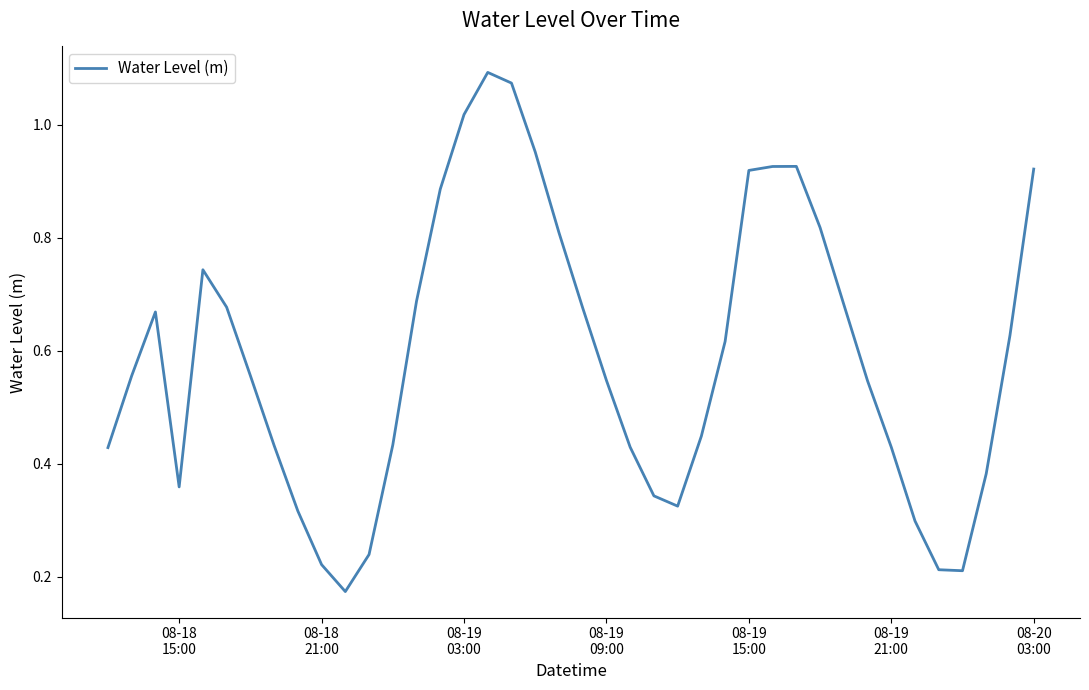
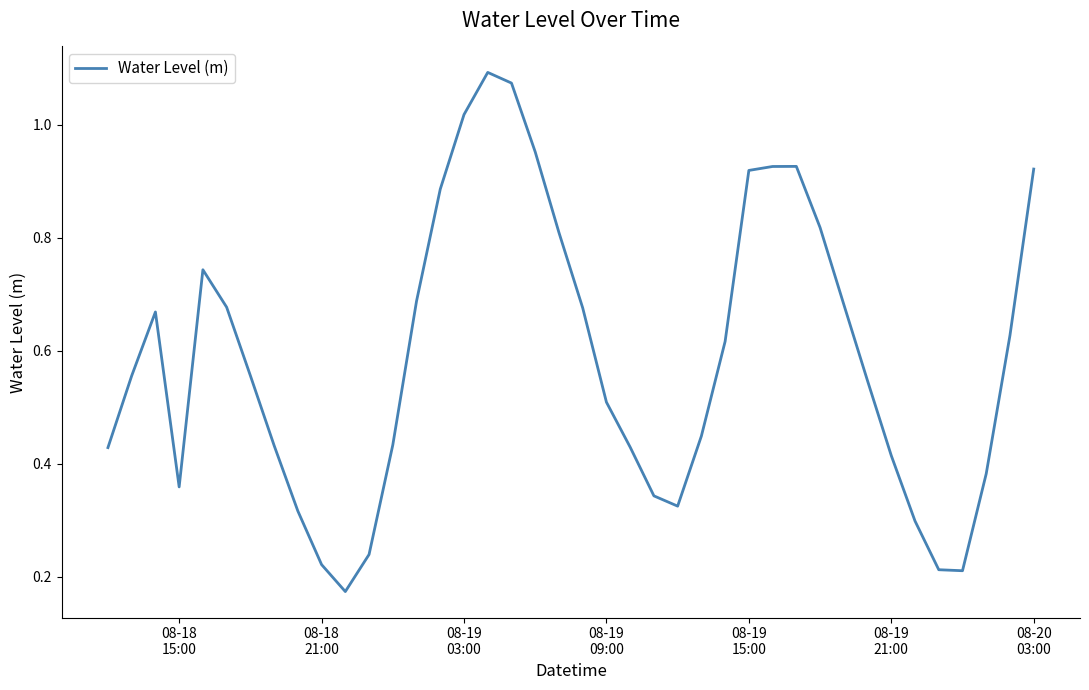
  {
    "08-18 15:00": 0.36,
    "08-18 21:00": 0.22,
    "08-19 03:00": 1.02,
-   "08-19 09:00": 0.55,
+   "08-19 09:00": 0.51,
    "08-19 15:00": 0.92,
-   "08-19 21:00": 0.43,
+   "08-19 21:00": 0.41,
    "08-20 03:00": 0.92
  }
